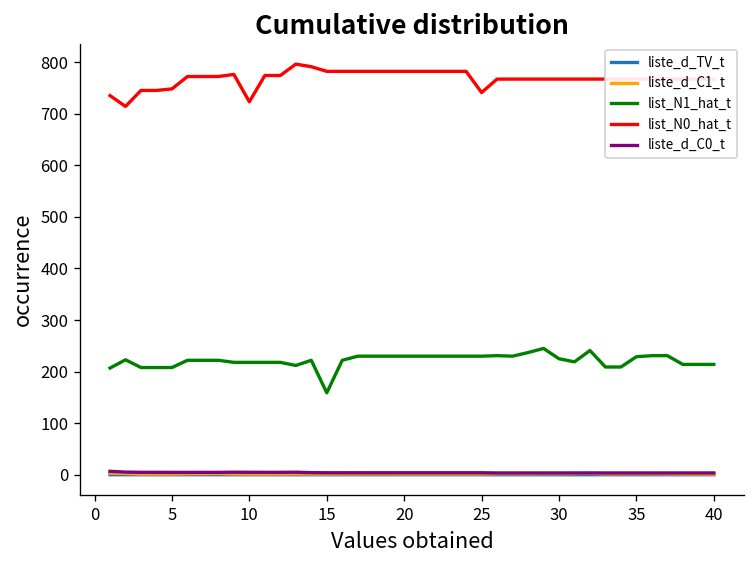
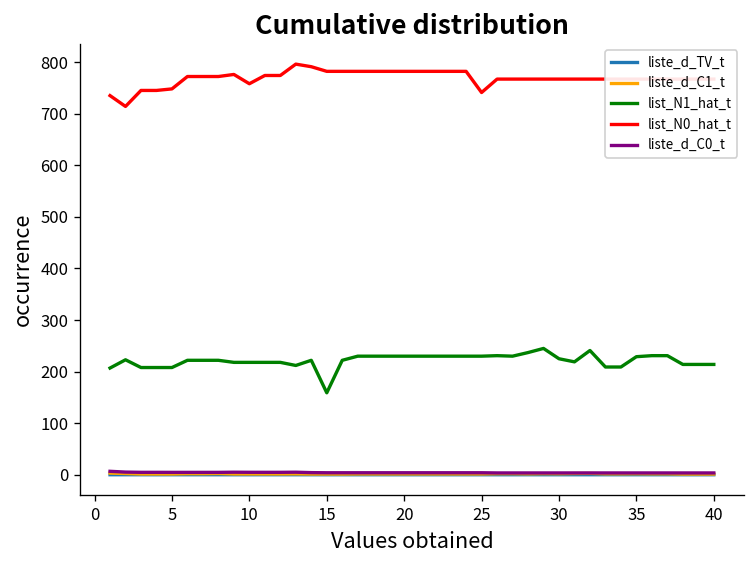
  {
    "list_N1_hat_t": {
      "5": 210,
      "10": 220,
      "15": 160,
      "20": 230,
      "25": 230,
      "30": 230,
      "35": 230,
      "40": 210
    },
    "list_N0_hat_t": {
      "5": 750,
-     "10": 720,
+     "10": 760,
      "15": 780,
      "20": 780,
      "25": 740,
      "30": 770
    }
  }
